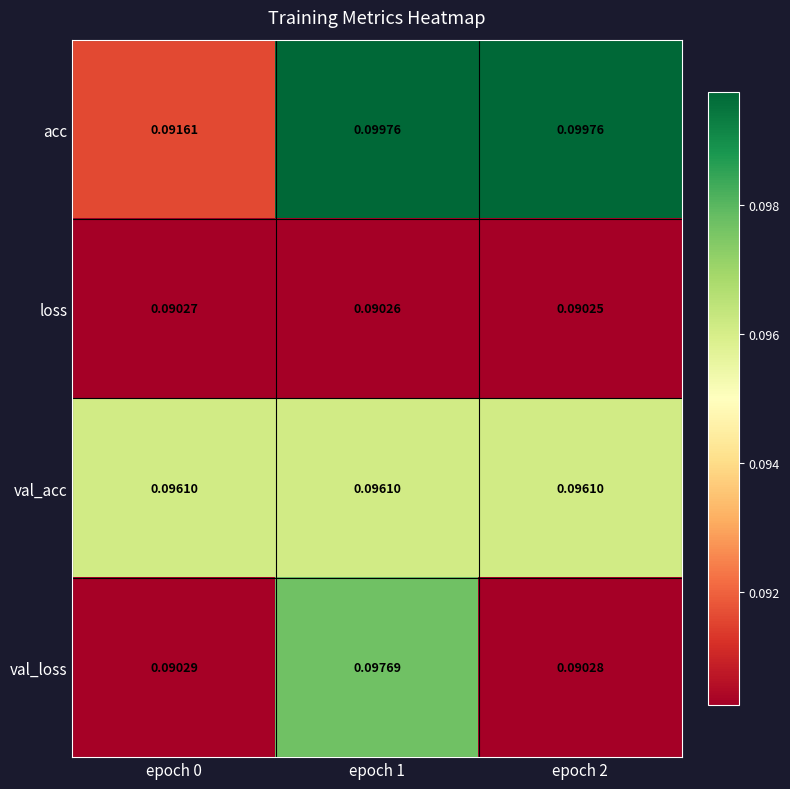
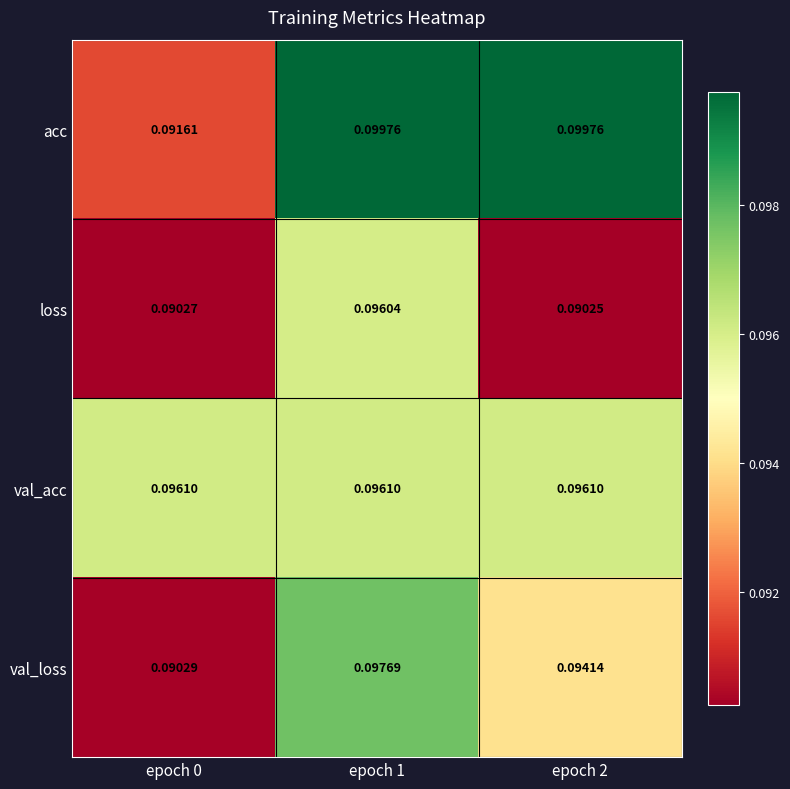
  {
    "acc": {
      "epoch 0": 0.09161,
      "epoch 1": 0.09976,
      "epoch 2": 0.09976
    },
    "loss": {
      "epoch 0": 0.09027,
-     "epoch 1": 0.09026,
+     "epoch 1": 0.09604,
      "epoch 2": 0.09025
    },
    "val_acc": {
      "epoch 0": 0.09610,
      "epoch 1": 0.09610,
      "epoch 2": 0.09610
    },
    "val_loss": {
      "epoch 0": 0.09029,
      "epoch 1": 0.09769,
-     "epoch 2": 0.09028
+     "epoch 2": 0.09414
    }
  }
